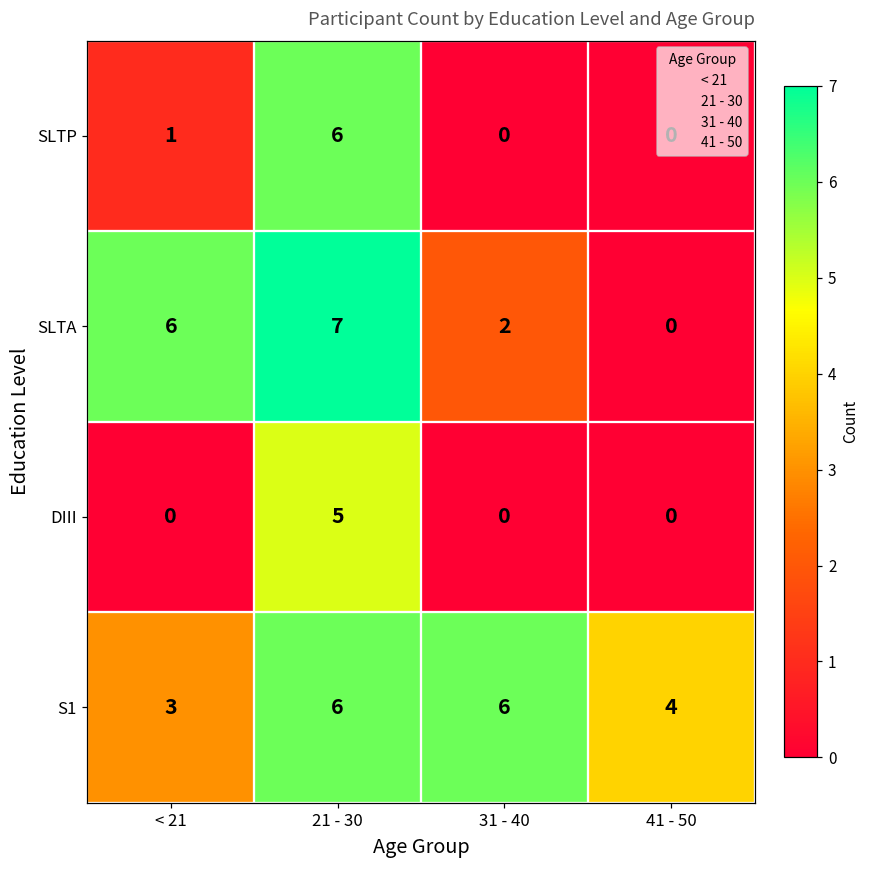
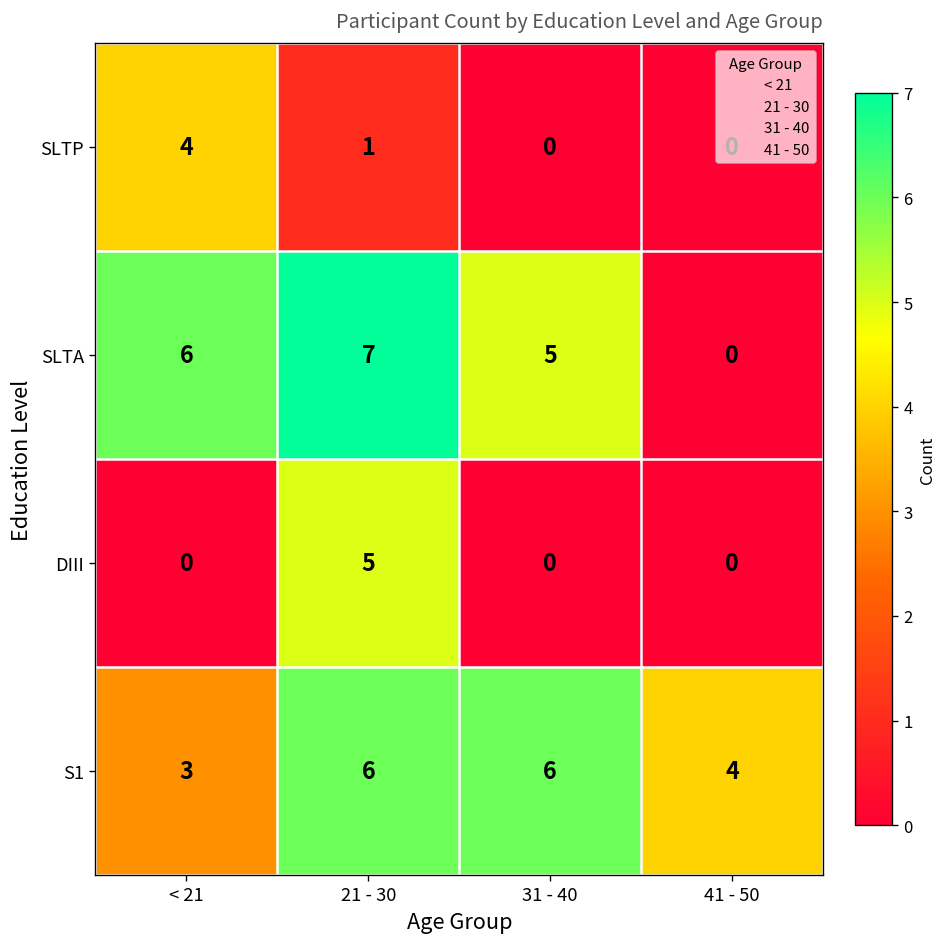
  {
    "SLTP": {
-     "< 21": 1,
-     "21 - 30": 6,
+     "< 21": 4,
+     "21 - 30": 1,
      "31 - 40": 0
    },
    "SLTA": {
      "< 21": 6,
      "21 - 30": 7,
-     "31 - 40": 2,
+     "31 - 40": 5,
      "41 - 50": 0
    },
    "DIII": {
      "< 21": 0,
      "21 - 30": 5,
      "31 - 40": 0,
      "41 - 50": 0
    },
    "S1": {
      "< 21": 3,
      "21 - 30": 6,
      "31 - 40": 6,
      "41 - 50": 4
    }
  }
